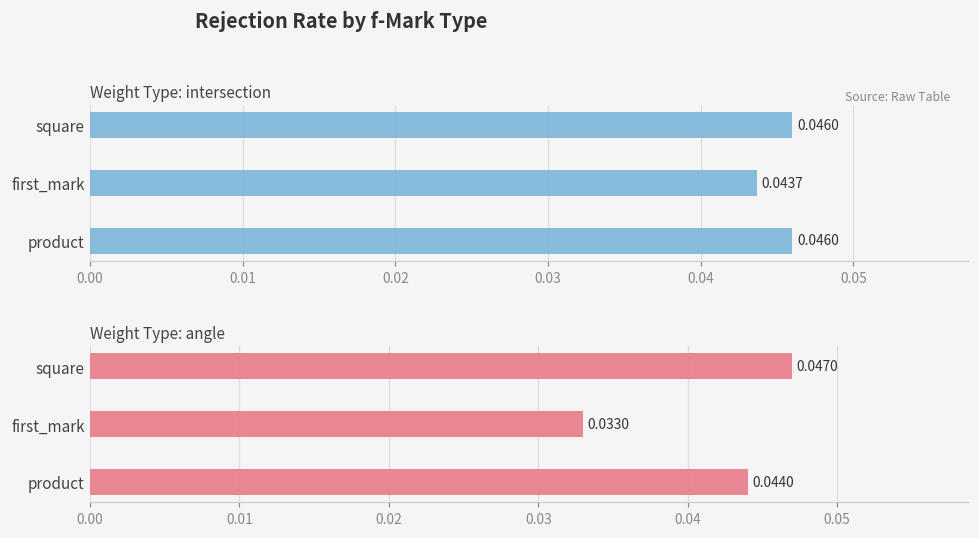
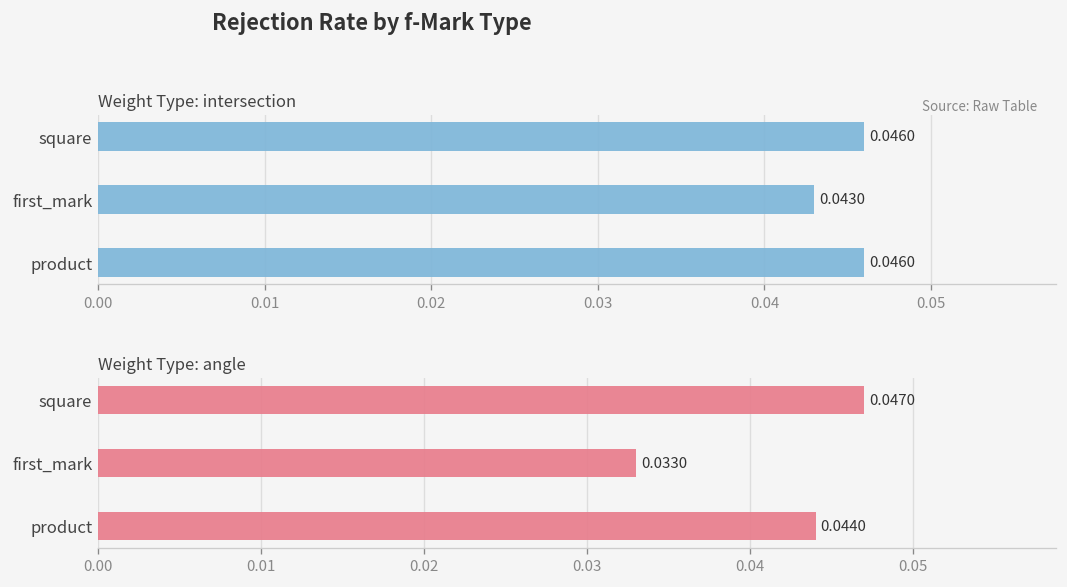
  {
    "Weight Type: intersection": {
      "square": 0.0460,
-     "first_mark": 0.0437,
+     "first_mark": 0.0430,
      "product": 0.0460
    },
    "Weight Type: angle": {
      "square": 0.0470,
      "first_mark": 0.0330,
      "product": 0.0440
    }
  }
